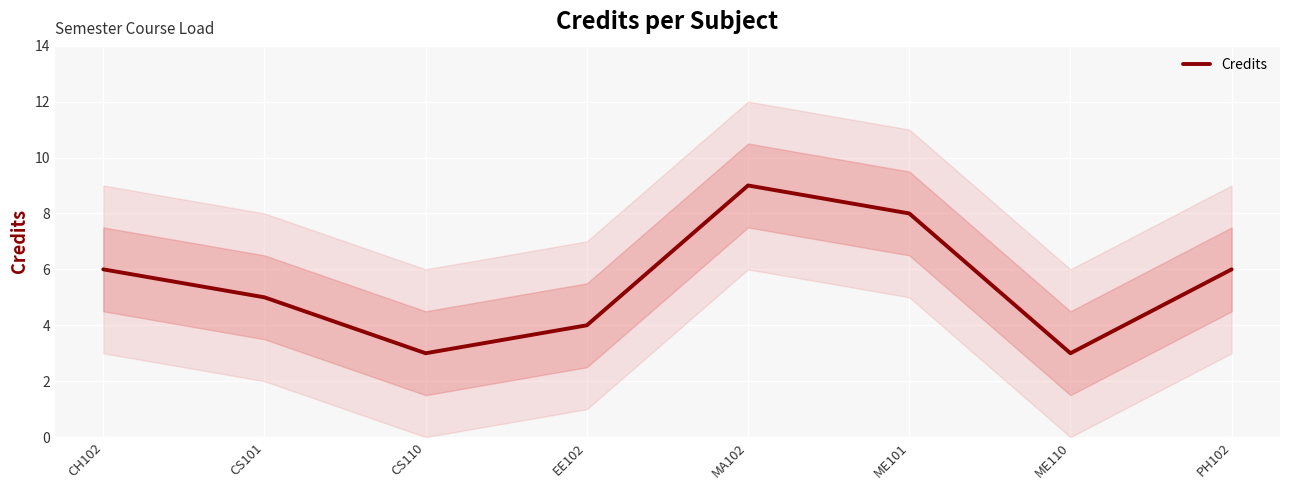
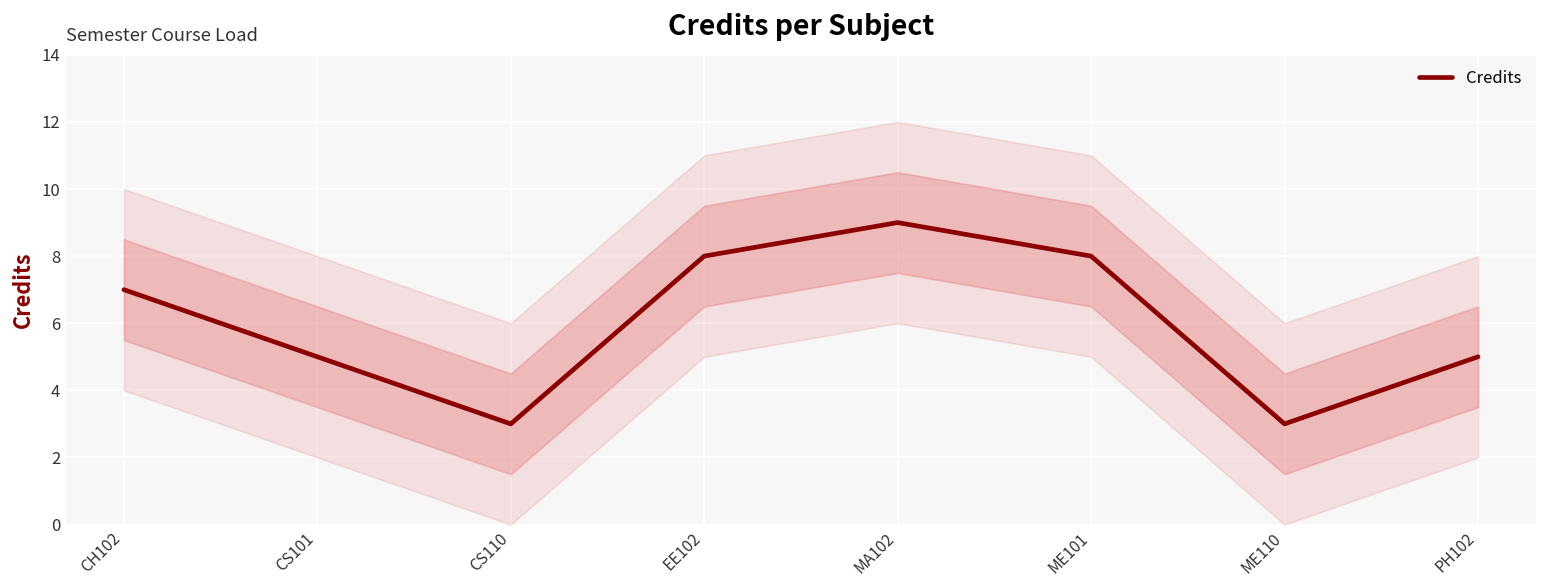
  {
    "Credits": {
-     "CH102": 6,
+     "CH102": 7,
      "CS101": 5,
      "CS110": 3,
-     "EE102": 4,
+     "EE102": 8,
      "MA102": 9,
      "ME101": 8,
      "ME110": 3,
-     "PH102": 6
+     "PH102": 5
    }
  }
